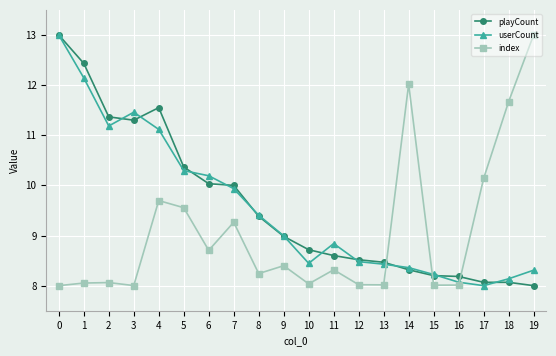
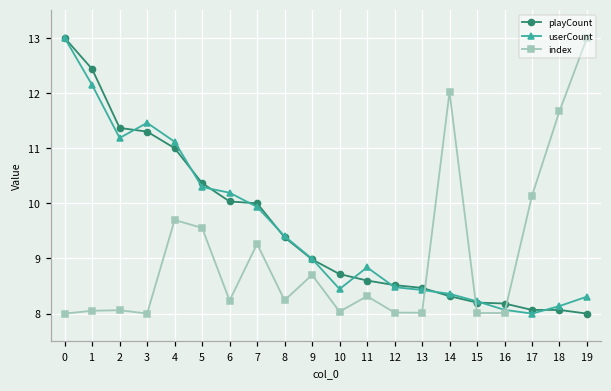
  {
    "playCount": {
      "1": 12.4,
      "2": 11.4,
      "3": 11.3,
-     "4": 11.6,
+     "4": 11.0,
      "5": 10.4,
      "6": 10.0,
      "7": 10.0,
      "10": 8.7,
      "11": 8.6,
      "16": 8.2,
      "17": 8.1,
      "18": 8.1,
      "19": 8.0
    },
    "userCount": {
      "1": 12.1,
      "2": 11.2,
      "3": 11.5,
      "4": 11.1,
      "5": 10.3,
      "6": 10.2,
      "7": 9.9,
      "10": 8.4,
      "11": 8.8,
      "16": 8.1,
      "17": 8.0,
      "18": 8.1,
      "19": 8.3
    },
    "index": {
      "0": 8.0,
      "1": 8.1,
      "2": 8.1,
      "3": 8.0,
      "4": 9.7,
      "5": 9.6,
-     "6": 8.7,
+     "6": 8.2,
      "7": 9.3,
      "8": 8.2,
-     "9": 8.4,
+     "9": 8.7,
      "10": 8.0,
      "11": 8.3,
      "12": 8.0,
      "13": 8.0,
      "14": 12.0,
      "15": 8.0,
      "16": 8.0,
      "17": 10.1,
      "18": 11.7
    }
  }
